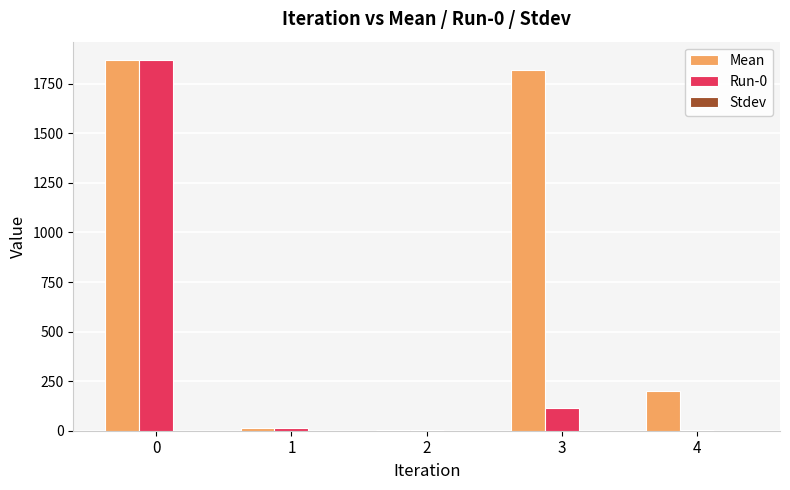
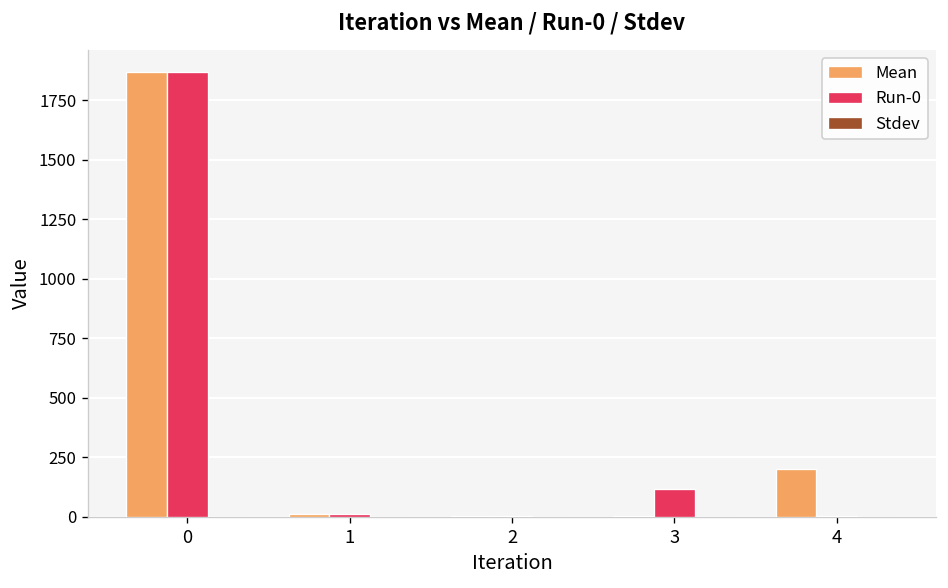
  {
    "Mean": {
      "0": 1870,
      "1": 10,
-     "3": 1820,
+     "3": 0,
      "4": 200
    },
    "Run-0": {
      "0": 1870,
      "1": 10,
      "3": 120
    },
    "Stdev": {
      "0": 0,
      "1": 0,
      "2": 0,
      "3": 0,
      "4": 0
    }
  }
